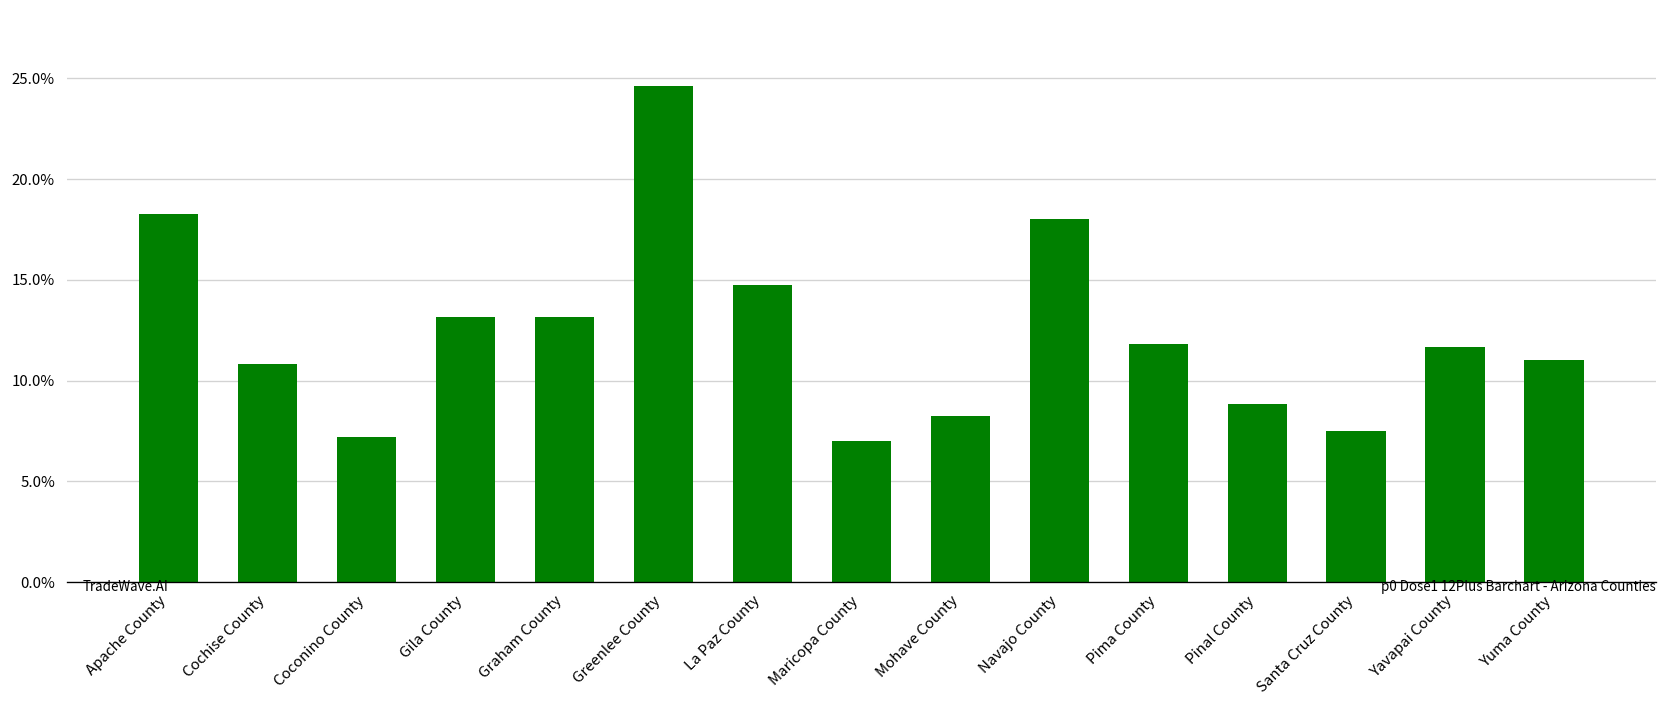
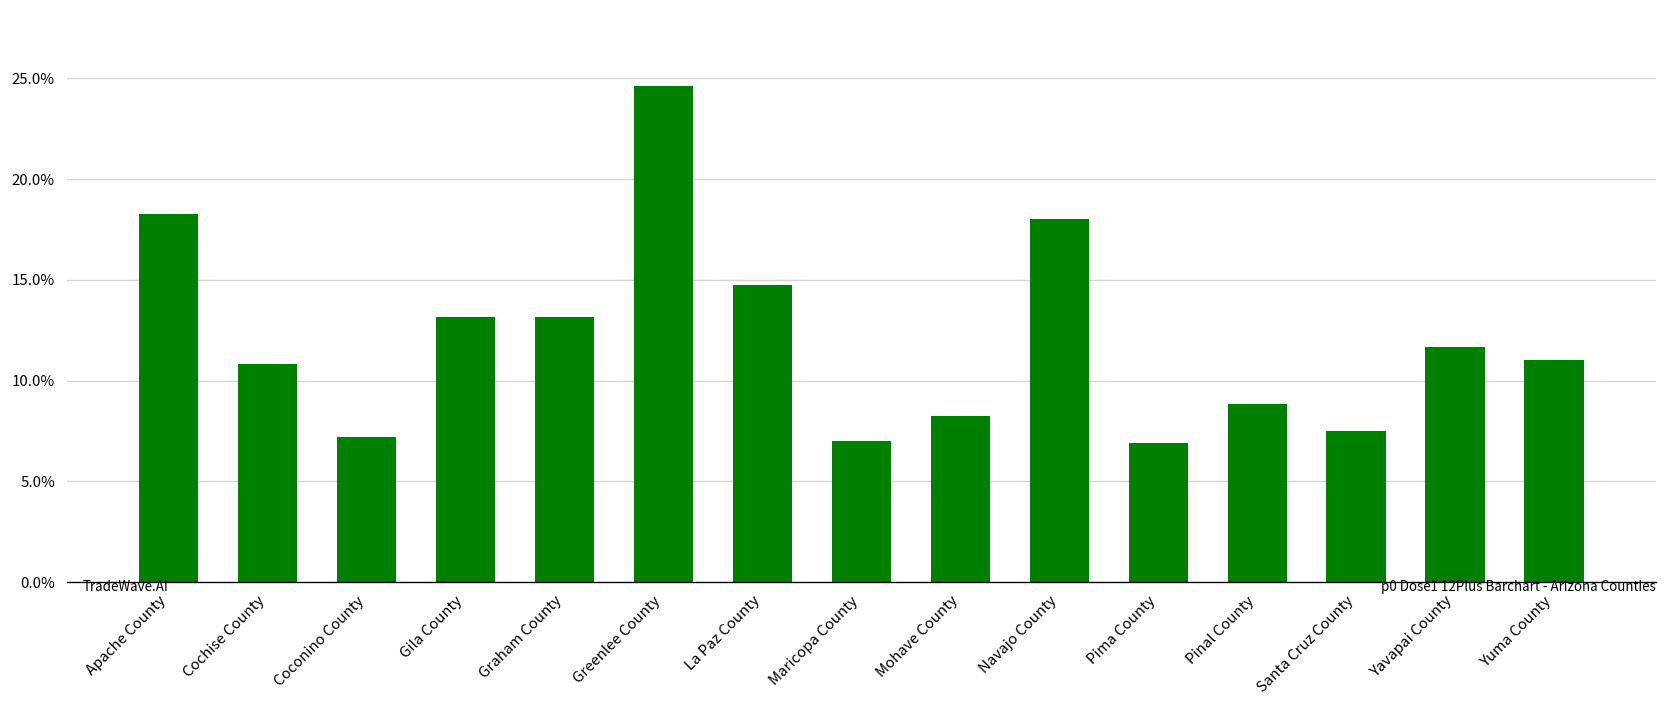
  {
    "Apache County": "18.3%",
    "Cochise County": "10.8%",
    "Coconino County": "7.2%",
    "Gila County": "13.2%",
    "Graham County": "13.2%",
    "Greenlee County": "24.6%",
    "La Paz County": "14.7%",
    "Maricopa County": "7.0%",
    "Mohave County": "8.2%",
    "Navajo County": "18.0%",
-   "Pima County": "11.8%",
+   "Pima County": "6.9%",
    "Pinal County": "8.9%",
    "Santa Cruz County": "7.5%",
    "Yavapai County": "11.7%",
    "Yuma County": "11.0%"
  }
